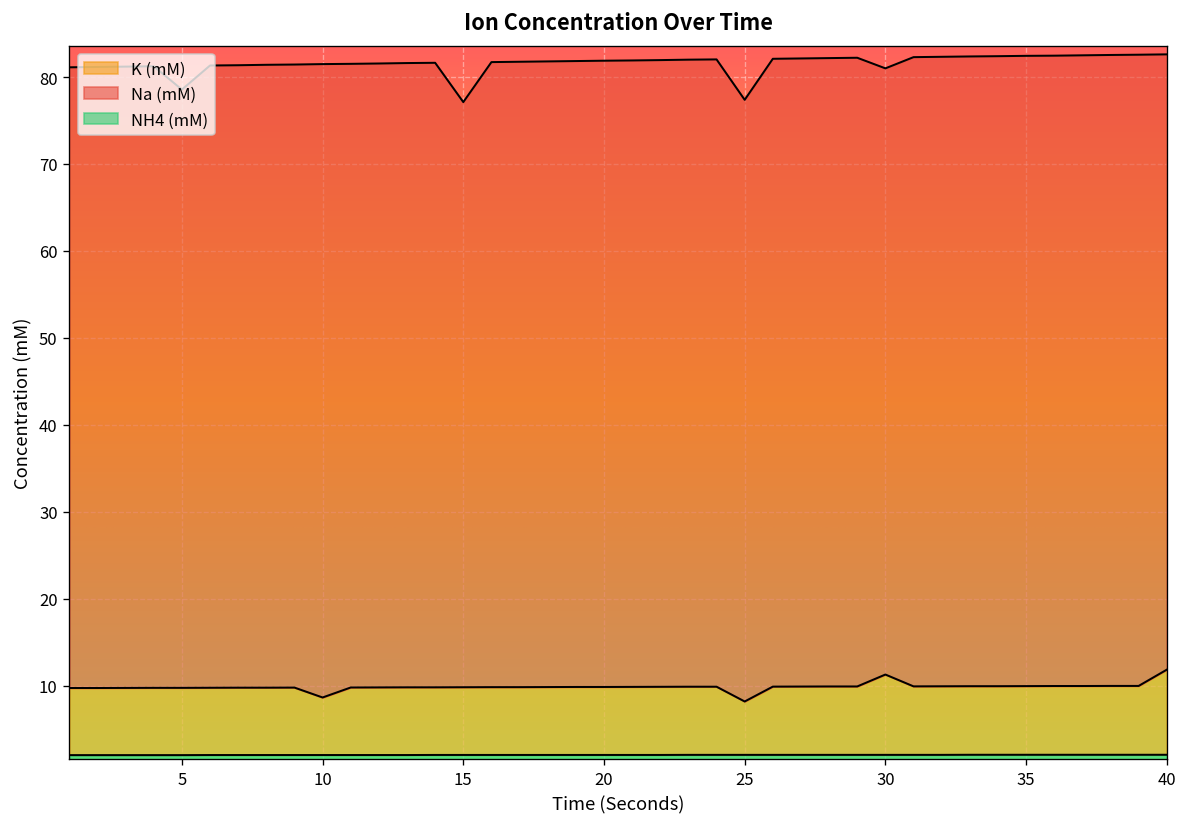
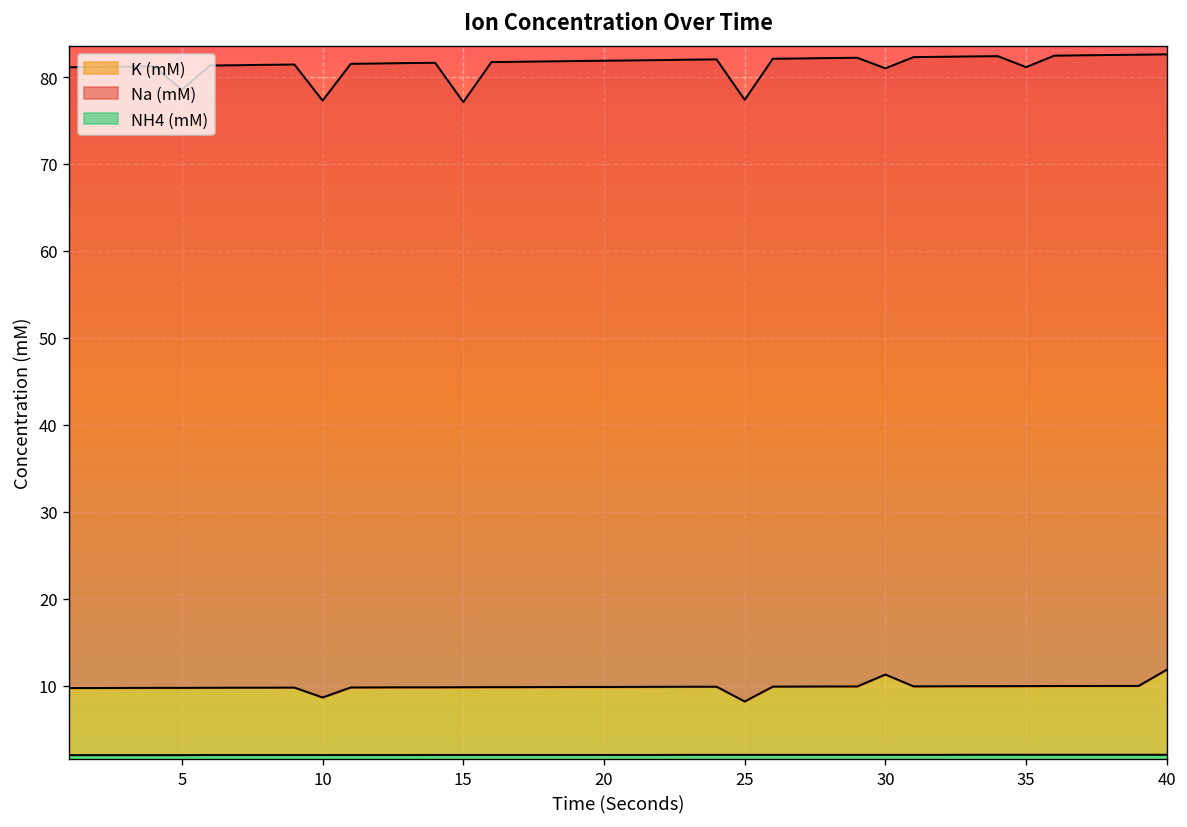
  {
    "Na (mM)": {
-     "10": 81,
+     "10": 77,
      "15": 77,
      "20": 82,
      "25": 77,
      "30": 81,
-     "35": 82,
+     "35": 81,
      "40": 83
    },
    "K (mM)": {
      "5": 10,
      "10": 9,
      "15": 10,
      "20": 10,
      "25": 8,
      "30": 11,
      "35": 10,
      "40": 12
    },
    "NH4 (mM)": {
      "5": 2,
      "10": 2,
      "15": 2,
      "20": 2,
      "25": 2,
      "30": 2,
      "35": 2,
      "40": 2
    }
  }
